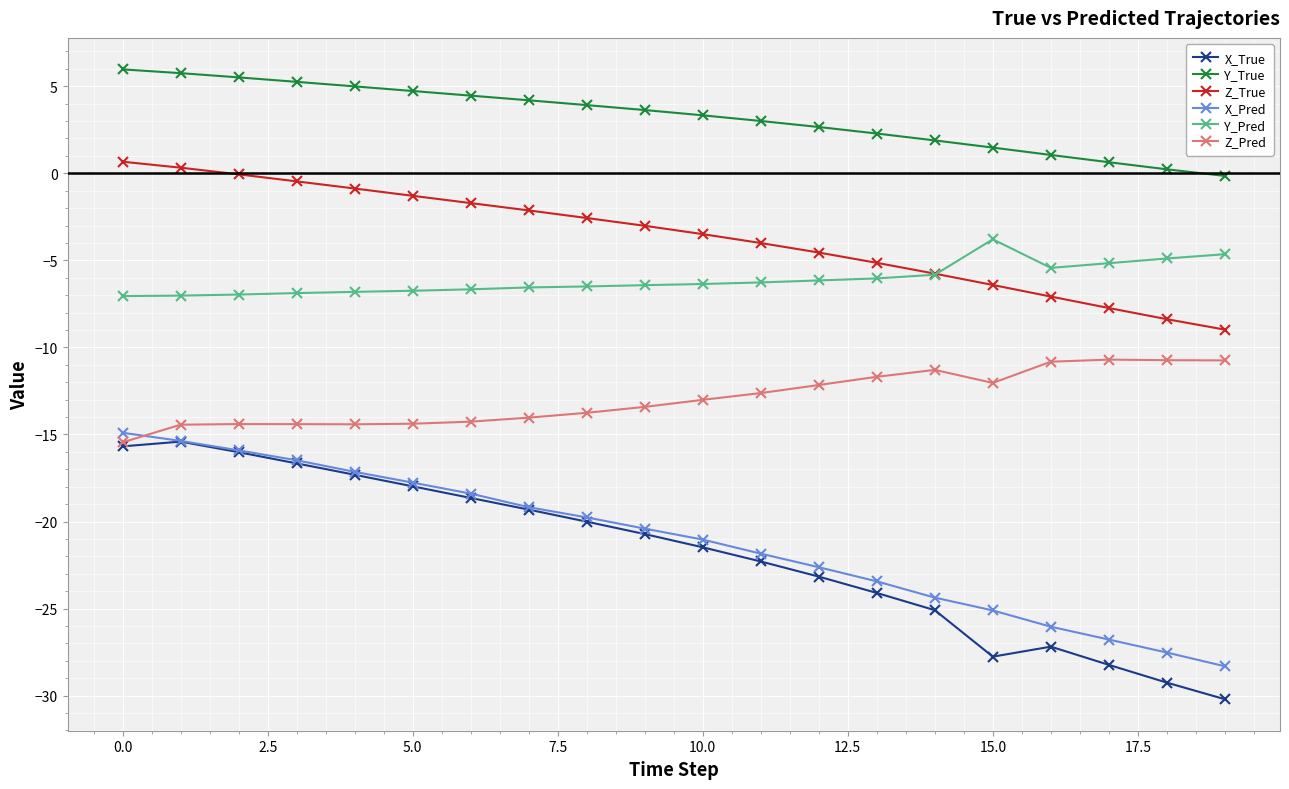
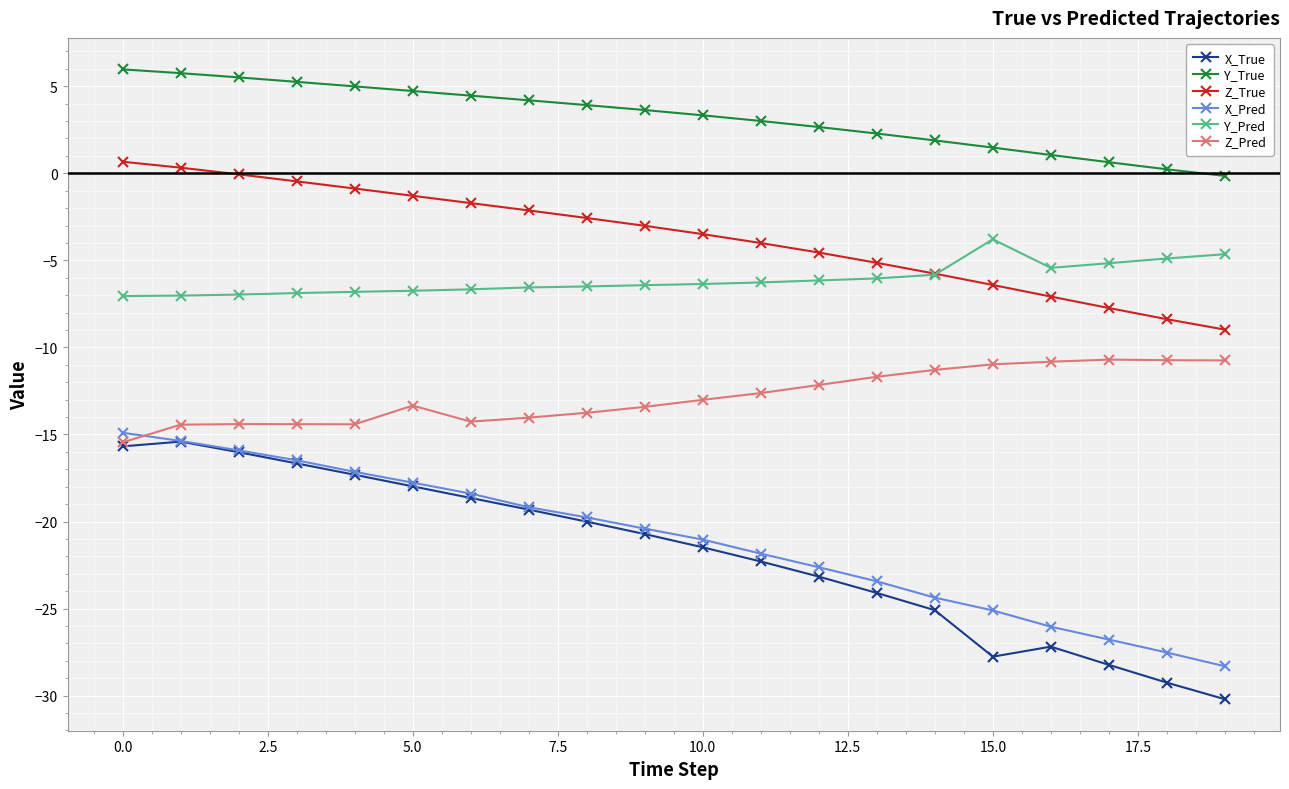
  {
    "X_True": {
      "0.0": -15.7,
      "5.0": -18.0,
      "10.0": -21.5,
      "15.0": -27.8
    },
    "Y_True": {
      "0.0": 6.0,
      "5.0": 4.7,
      "10.0": 3.3,
      "15.0": 1.5
    },
    "Z_True": {
      "0.0": 0.7,
      "5.0": -1.3,
      "10.0": -3.5,
      "15.0": -6.4
    },
    "X_Pred": {
      "0.0": -14.9,
      "5.0": -17.8,
      "10.0": -21.0,
      "15.0": -25.1
    },
    "Y_Pred": {
      "0.0": -7.1,
      "5.0": -6.7,
      "10.0": -6.4,
      "15.0": -3.8
    },
    "Z_Pred": {
      "0.0": -15.5,
-     "5.0": -14.4,
+     "5.0": -13.3,
      "10.0": -13.0,
-     "15.0": -12.0
+     "15.0": -11.0
    }
  }
